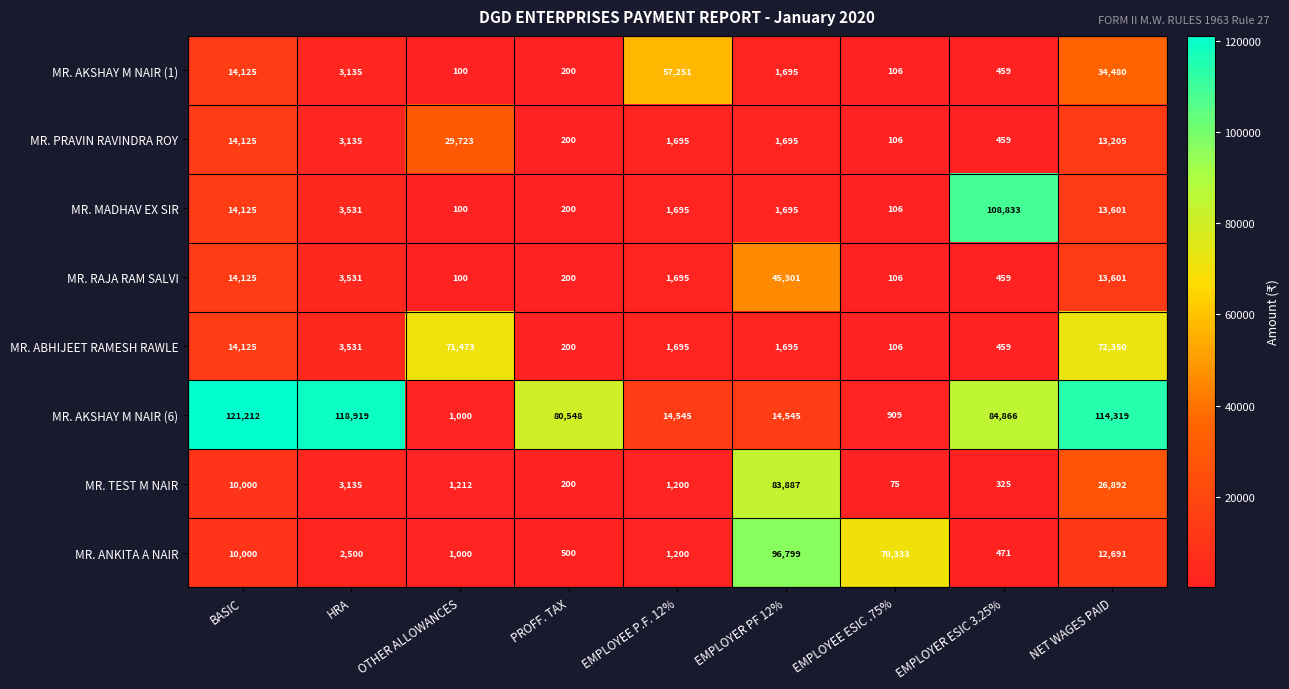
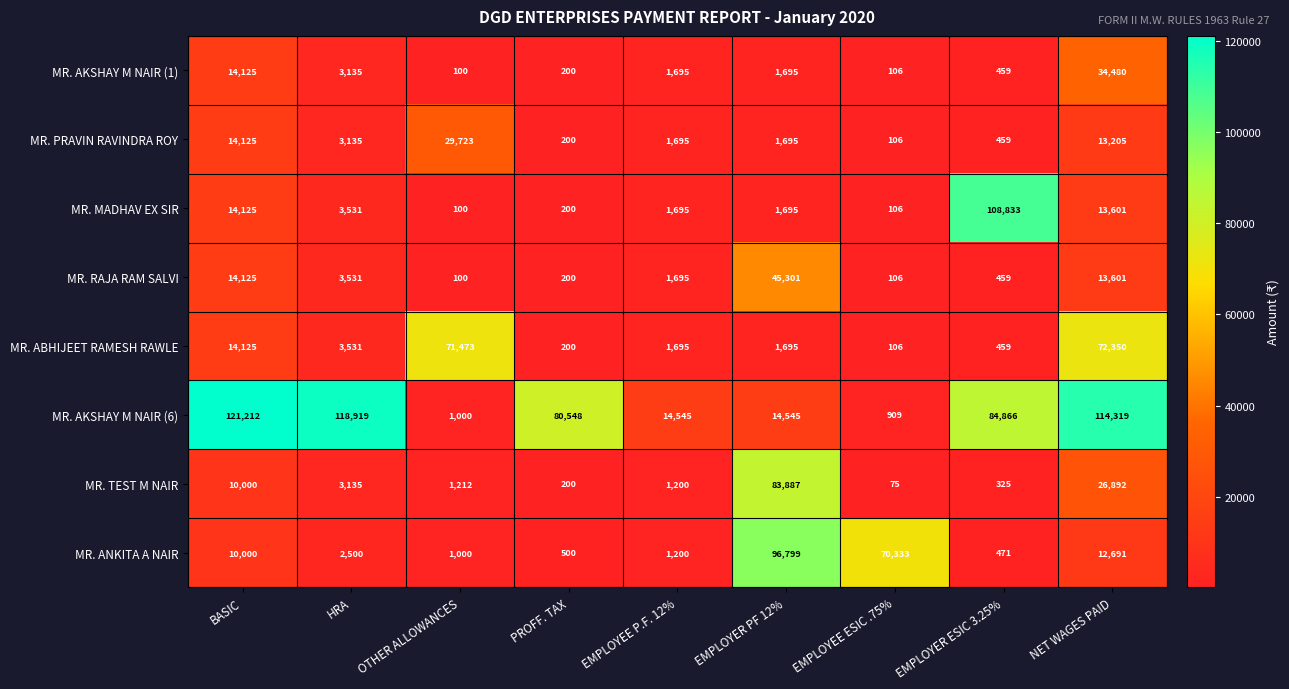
  {
    "MR. AKSHAY M NAIR (1)": {
      "BASIC": "14,125",
      "HRA": "3,135",
      "OTHER ALLOWANCES": "100",
      "PROFF. TAX": "200",
-     "EMPLOYEE P.F. 12%": "57,251",
+     "EMPLOYEE P.F. 12%": "1,695",
      "EMPLOYER PF 12%": "1,695",
      "EMPLOYEE ESIC .75%": "106",
      "EMPLOYER ESIC 3.25%": "459",
      "NET WAGES PAID": "34,480"
    },
    "MR. PRAVIN RAVINDRA ROY": {
      "BASIC": "14,125",
      "HRA": "3,135",
      "OTHER ALLOWANCES": "29,723",
      "PROFF. TAX": "200",
      "EMPLOYEE P.F. 12%": "1,695",
      "EMPLOYER PF 12%": "1,695",
      "EMPLOYEE ESIC .75%": "106",
      "EMPLOYER ESIC 3.25%": "459",
      "NET WAGES PAID": "13,205"
    },
    "MR. MADHAV EX SIR": {
      "BASIC": "14,125",
      "HRA": "3,531",
      "OTHER ALLOWANCES": "100",
      "PROFF. TAX": "200",
      "EMPLOYEE P.F. 12%": "1,695",
      "EMPLOYER PF 12%": "1,695",
      "EMPLOYEE ESIC .75%": "106",
      "EMPLOYER ESIC 3.25%": "108,833",
      "NET WAGES PAID": "13,601"
    },
    "MR. RAJA RAM SALVI": {
      "BASIC": "14,125",
      "HRA": "3,531",
      "OTHER ALLOWANCES": "100",
      "PROFF. TAX": "200",
      "EMPLOYEE P.F. 12%": "1,695",
      "EMPLOYER PF 12%": "45,301",
      "EMPLOYEE ESIC .75%": "106",
      "EMPLOYER ESIC 3.25%": "459",
      "NET WAGES PAID": "13,601"
    },
    "MR. ABHIJEET RAMESH RAWLE": {
      "BASIC": "14,125",
      "HRA": "3,531",
      "OTHER ALLOWANCES": "71,473",
      "PROFF. TAX": "200",
      "EMPLOYEE P.F. 12%": "1,695",
      "EMPLOYER PF 12%": "1,695",
      "EMPLOYEE ESIC .75%": "106",
      "EMPLOYER ESIC 3.25%": "459",
      "NET WAGES PAID": "72,350"
    },
    "MR. AKSHAY M NAIR (6)": {
      "BASIC": "121,212",
      "HRA": "118,919",
      "OTHER ALLOWANCES": "1,000",
      "PROFF. TAX": "80,548",
      "EMPLOYEE P.F. 12%": "14,545",
      "EMPLOYER PF 12%": "14,545",
      "EMPLOYEE ESIC .75%": "909",
      "EMPLOYER ESIC 3.25%": "84,866",
      "NET WAGES PAID": "114,319"
    },
    "MR. TEST M NAIR": {
      "BASIC": "10,000",
      "HRA": "3,135",
      "OTHER ALLOWANCES": "1,212",
      "PROFF. TAX": "200",
      "EMPLOYEE P.F. 12%": "1,200",
      "EMPLOYER PF 12%": "83,887",
      "EMPLOYEE ESIC .75%": "75",
      "EMPLOYER ESIC 3.25%": "325",
      "NET WAGES PAID": "26,892"
    },
    "MR. ANKITA A NAIR": {
      "BASIC": "10,000",
      "HRA": "2,500",
      "OTHER ALLOWANCES": "1,000",
      "PROFF. TAX": "500",
      "EMPLOYEE P.F. 12%": "1,200",
      "EMPLOYER PF 12%": "96,799",
      "EMPLOYEE ESIC .75%": "70,333",
      "EMPLOYER ESIC 3.25%": "471",
      "NET WAGES PAID": "12,691"
    }
  }
